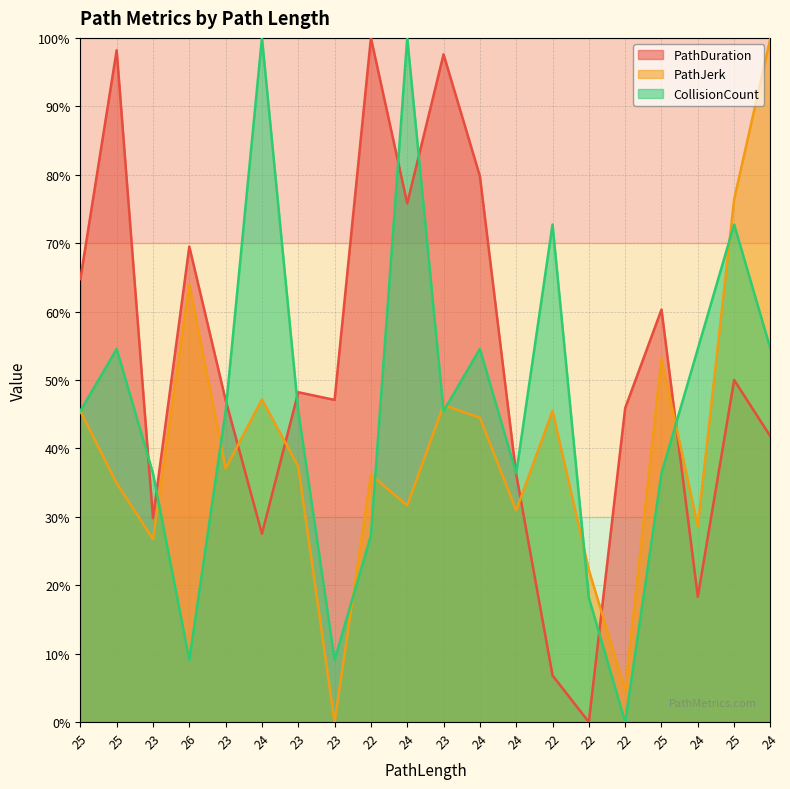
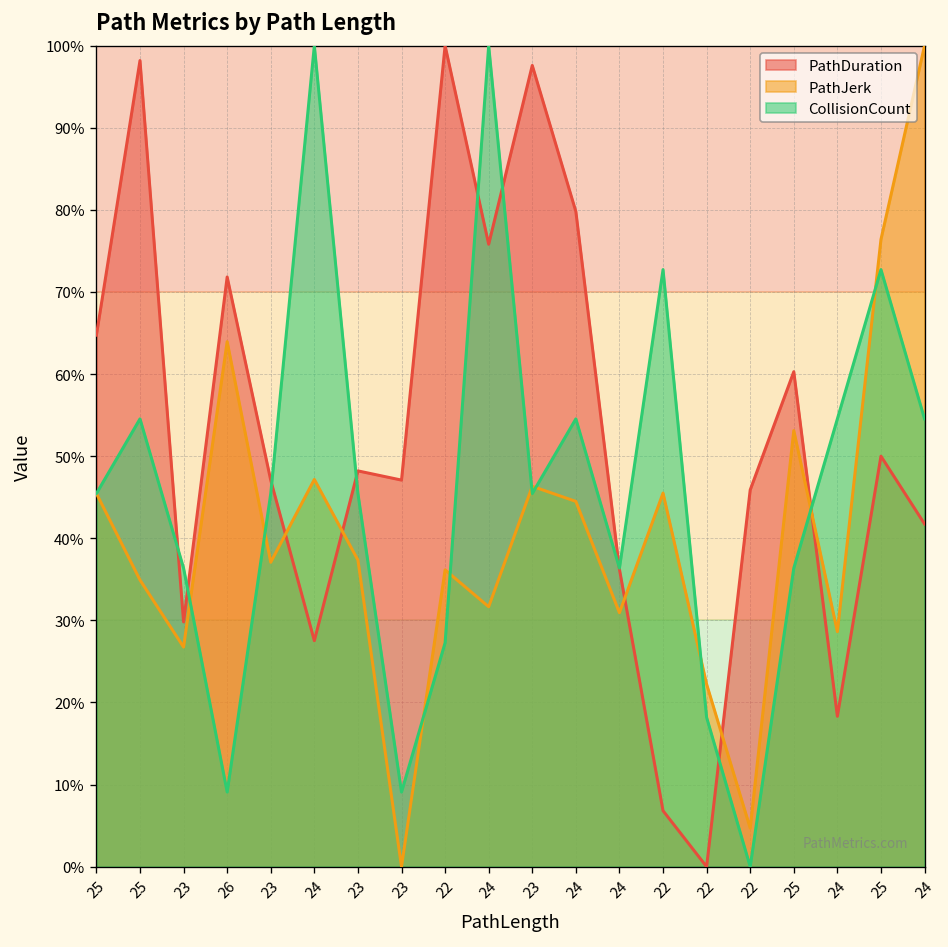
  {
    "PathDuration": {
-     "26": "69%"
+     "26": "72%"
    },
    "PathJerk": {
      "26": "64%"
    },
    "CollisionCount": {
      "26": "9%"
    }
  }
